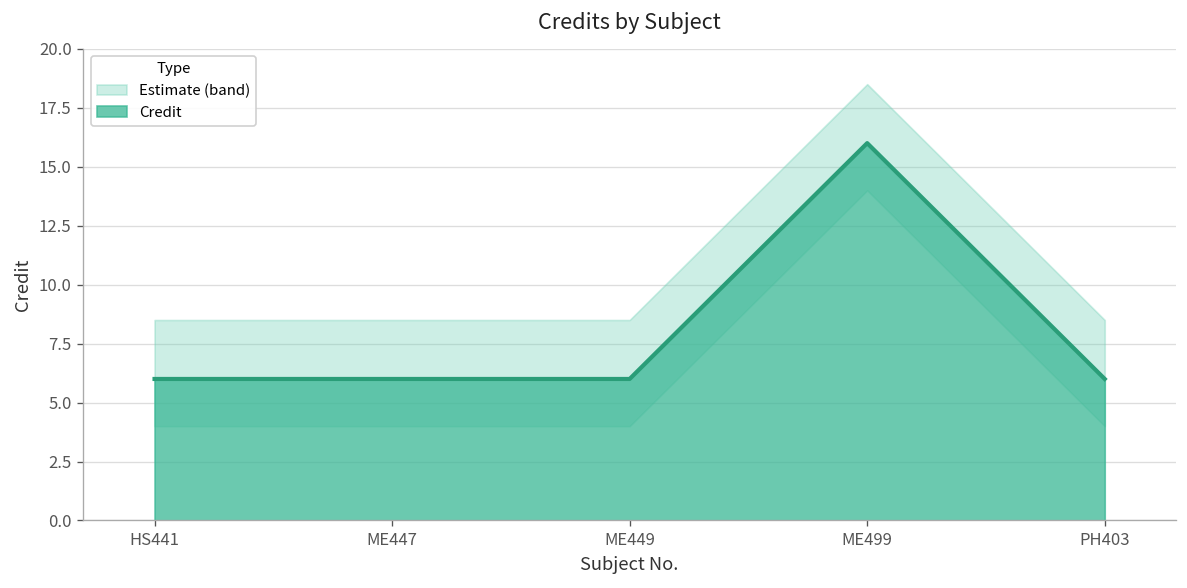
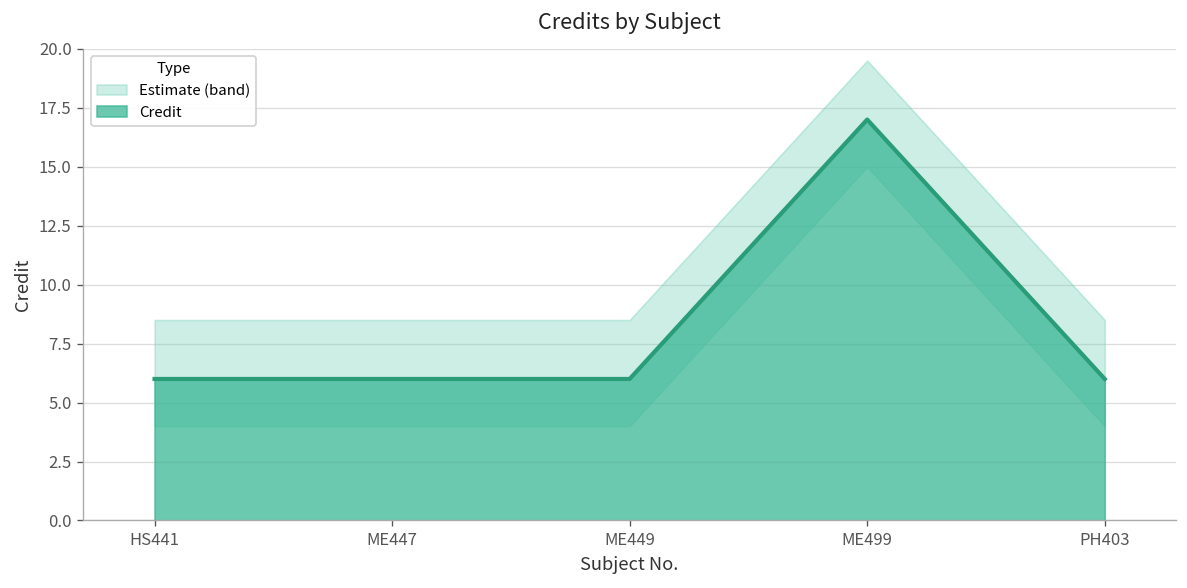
  {
    "Credit": {
      "HS441": 6,
      "ME447": 6,
      "ME449": 6,
-     "ME499": 16,
+     "ME499": 17,
      "PH403": 6
    }
  }
